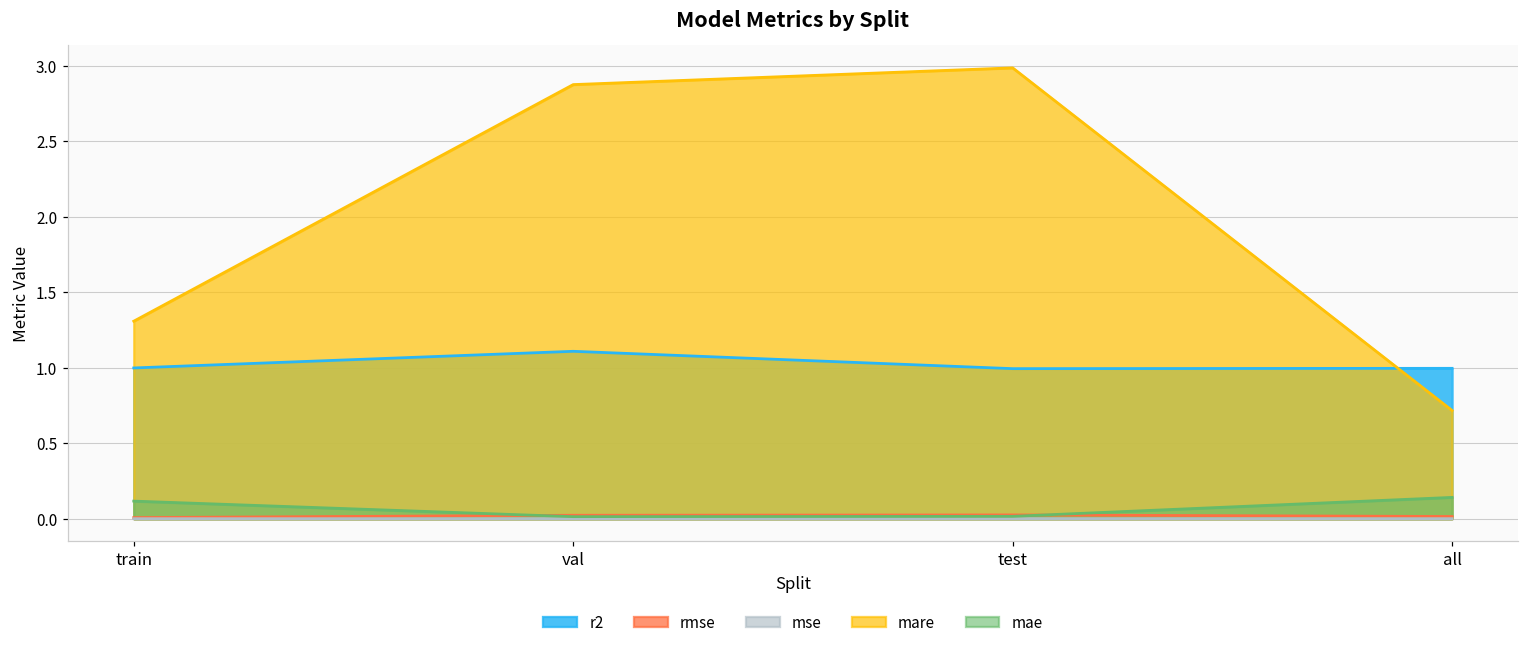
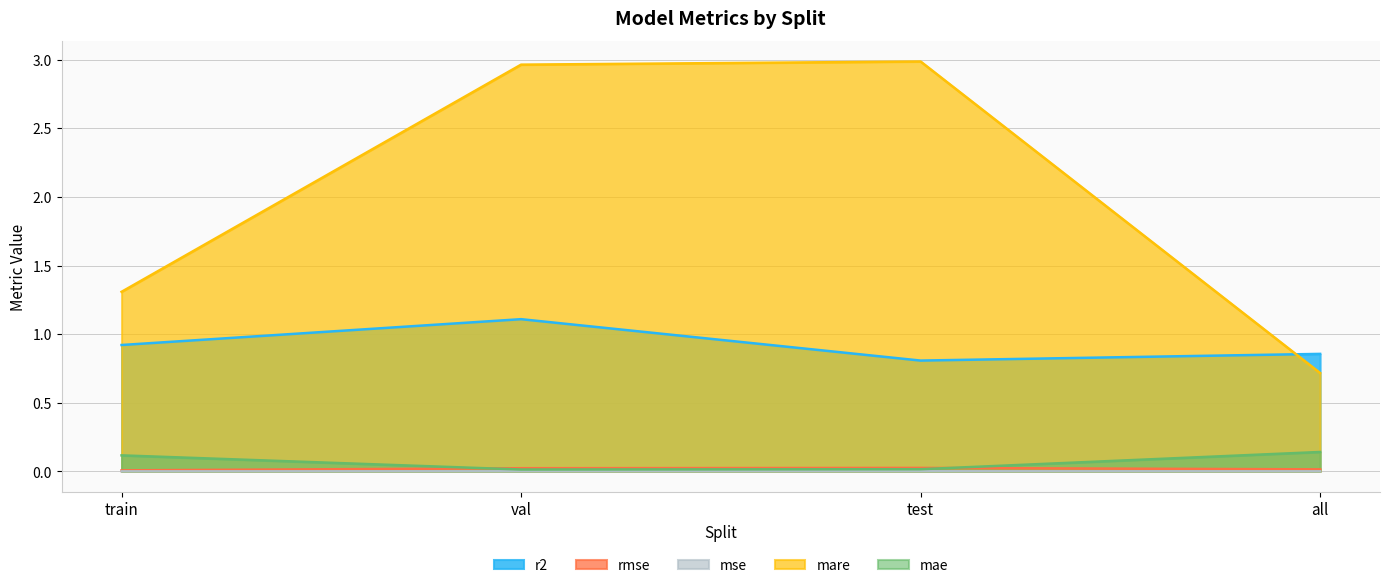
  {
    "r2": {
-     "train": 1.00,
+     "train": 0.92,
      "val": 1.11,
-     "test": 0.99,
-     "all": 1.00
+     "test": 0.81,
+     "all": 0.86
    },
    "mare": {
      "train": 1.31,
-     "val": 2.88,
+     "val": 2.96,
      "test": 2.99,
      "all": 0.72
    },
    "mae": {
      "train": 0.12,
      "all": 0.14
    }
  }
